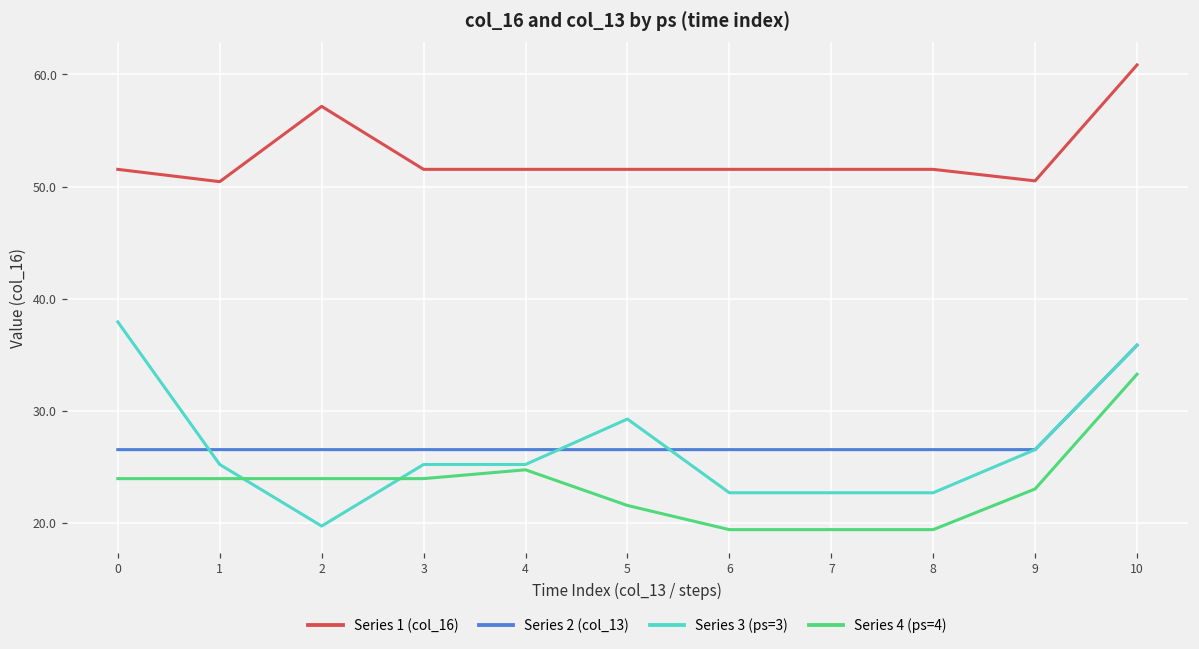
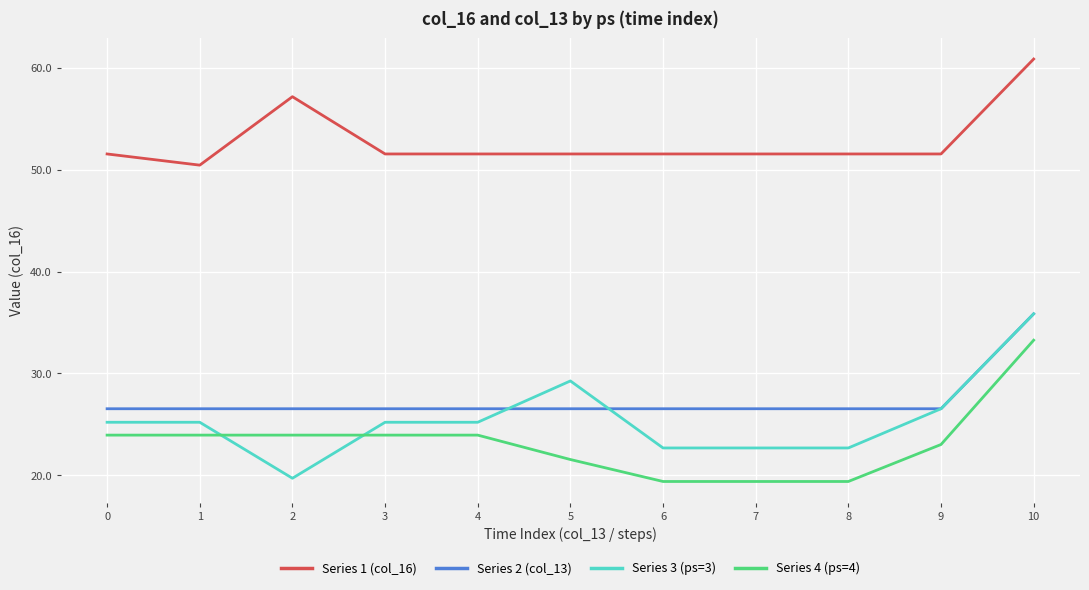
  {
    "Series 1 (col_16)": {
      "0": 51.5,
      "1": 50.4,
      "2": 57.2,
      "3": 51.5,
      "4": 51.5,
      "5": 51.5,
      "6": 51.5,
      "7": 51.5,
      "8": 51.5,
-     "9": 50.5,
+     "9": 51.5,
      "10": 60.8
    },
    "Series 2 (col_13)": {
      "0": 26.5,
      "1": 26.5,
      "2": 26.5,
      "3": 26.5,
      "4": 26.5,
      "5": 26.5,
      "6": 26.5,
      "7": 26.5,
      "8": 26.5
    },
    "Series 3 (ps=3)": {
-     "0": 37.9,
+     "0": 25.2,
      "1": 25.2,
      "2": 19.7,
      "3": 25.2,
      "4": 25.2,
      "5": 29.3,
      "6": 22.7,
      "7": 22.7,
      "8": 22.7
    },
    "Series 4 (ps=4)": {
      "0": 23.9,
      "1": 23.9,
      "2": 23.9,
      "3": 23.9,
-     "4": 24.7,
+     "4": 23.9,
      "5": 21.6,
      "6": 19.4,
      "7": 19.4,
      "8": 19.4,
      "9": 23.0,
      "10": 33.3
    }
  }
